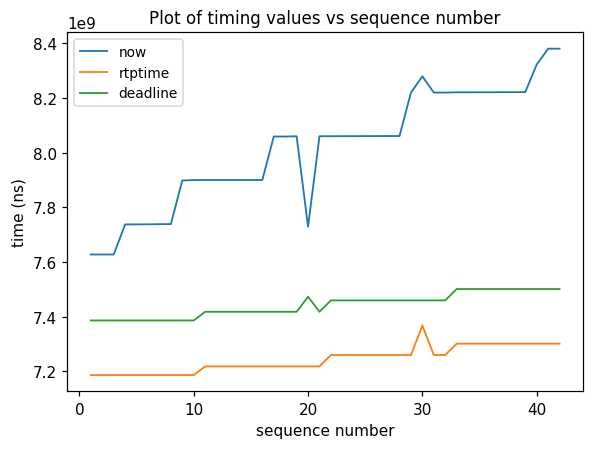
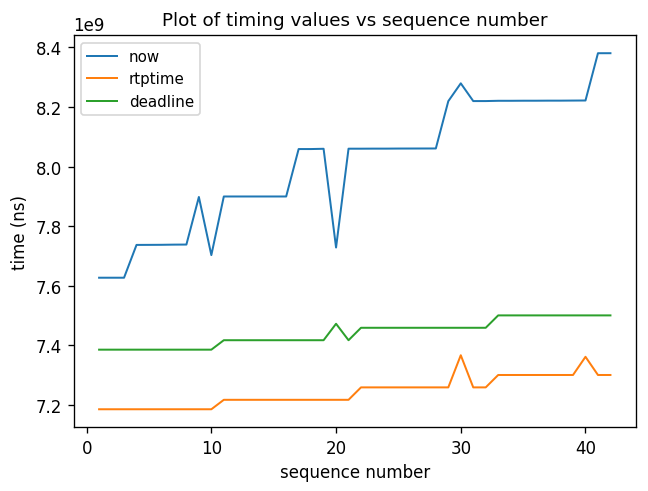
  {
    "now": {
-     "10": 7900000000,
+     "10": 7700000000,
      "20": 7730000000,
      "30": 8280000000,
-     "40": 8320000000
+     "40": 8220000000
    },
    "rtptime": {
      "10": 7190000000,
      "20": 7220000000,
      "30": 7370000000,
-     "40": 7300000000
+     "40": 7360000000
    },
    "deadline": {
      "10": 7390000000,
      "20": 7470000000,
      "30": 7460000000,
      "40": 7500000000
    }
  }
